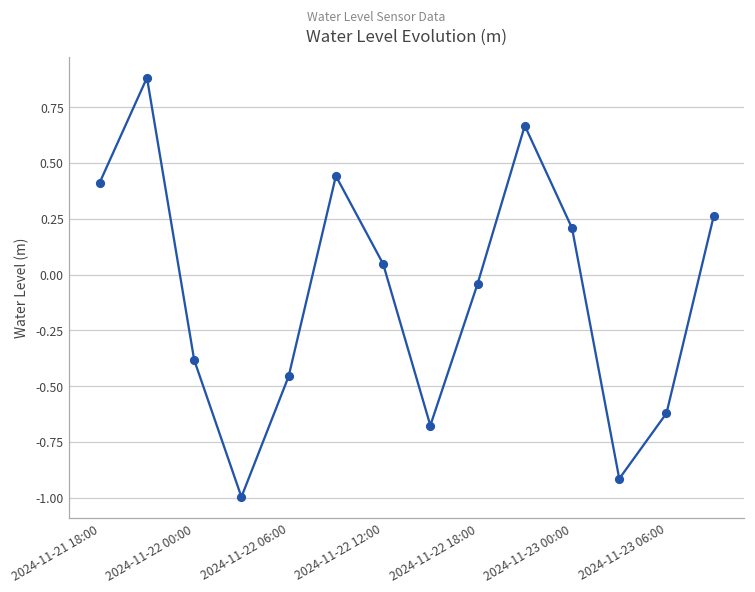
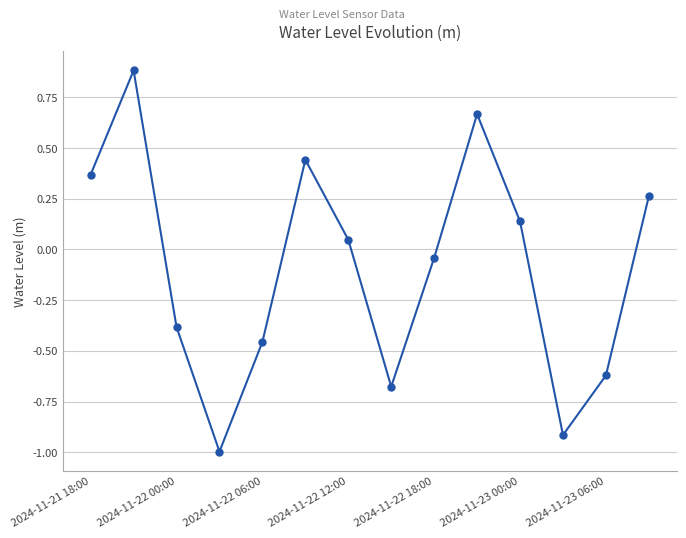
  {
-   "2024-11-21 18:00": 0.41,
+   "2024-11-21 18:00": 0.37,
    "2024-11-22 00:00": -0.38,
    "2024-11-22 06:00": -0.46,
    "2024-11-22 12:00": 0.05,
    "2024-11-22 18:00": -0.04,
-   "2024-11-23 00:00": 0.21,
+   "2024-11-23 00:00": 0.14,
    "2024-11-23 06:00": -0.62
  }
